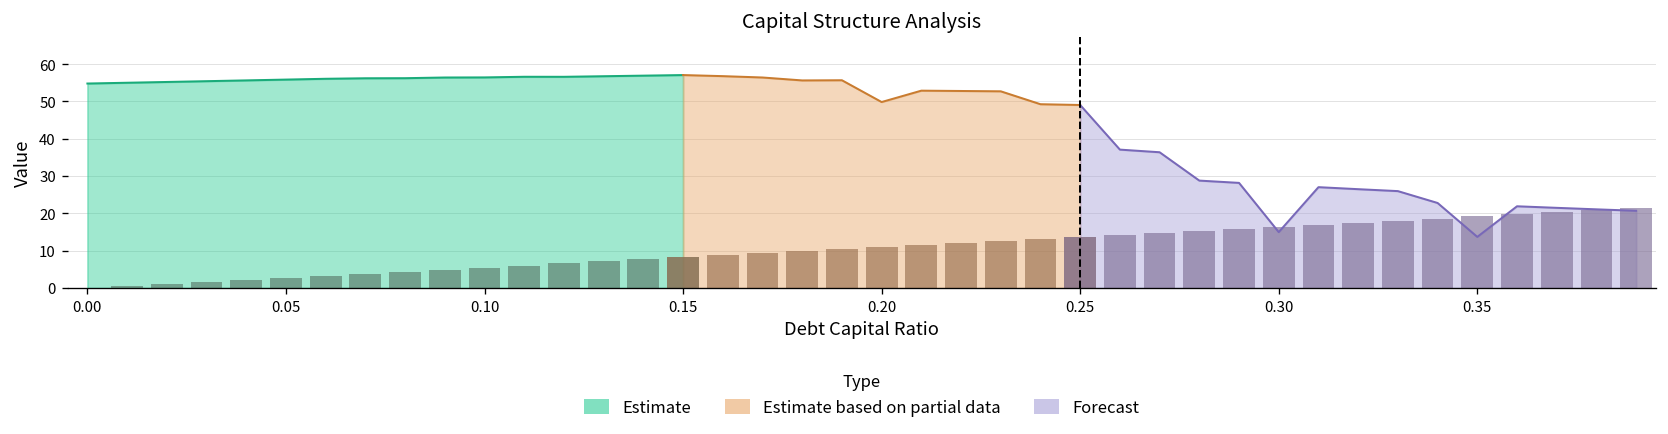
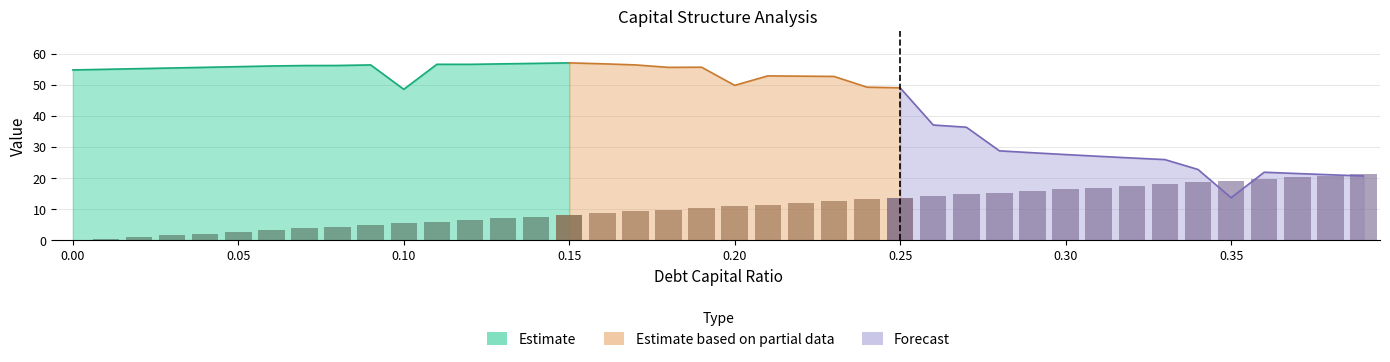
  {
    "Estimate": {
      "0.00": 55,
      "0.05": 56,
-     "0.10": 56
+     "0.10": 49
    },
    "Estimate based on partial data": {
      "0.20": 50
    },
    "Forecast": {
-     "0.30": 15,
+     "0.30": 28,
      "0.35": 14
    }
  }
